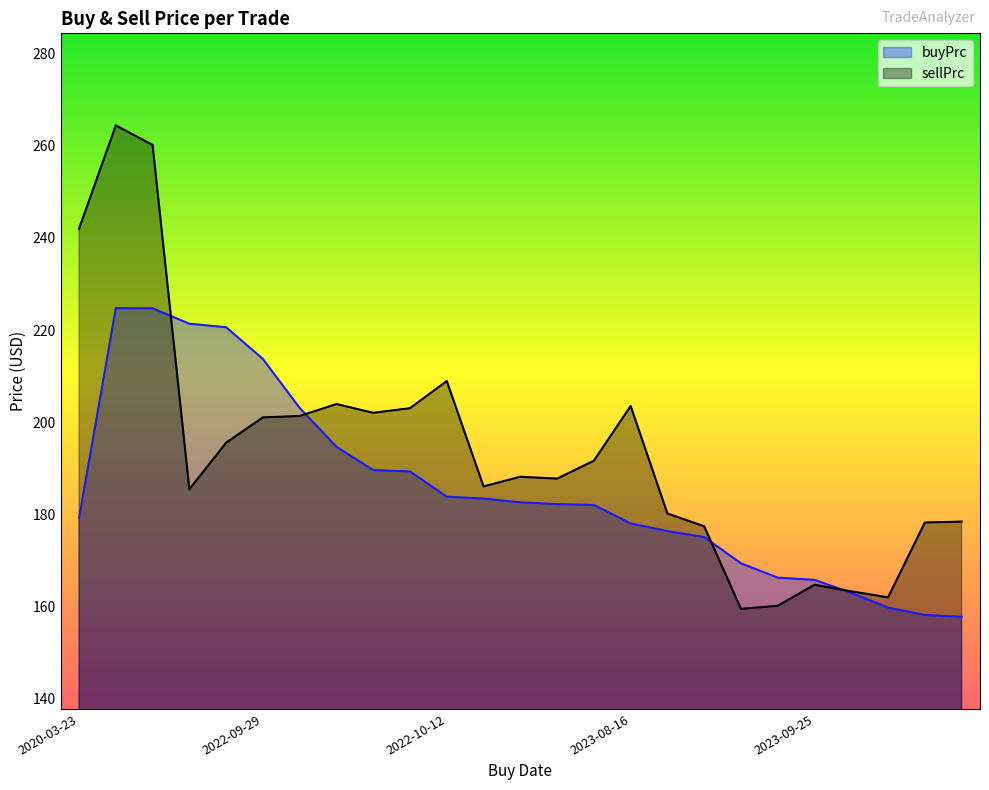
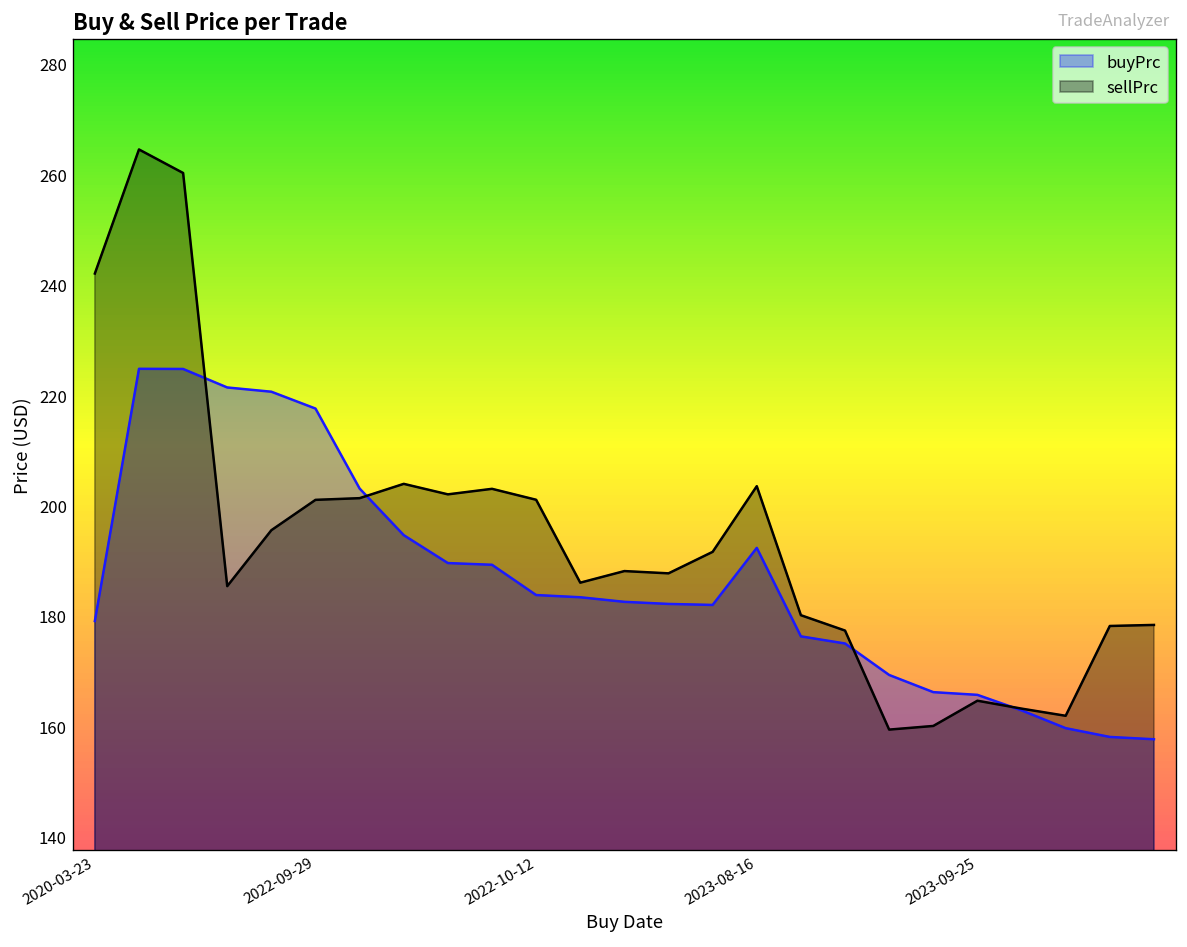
  {
    "buyPrc": {
      "2020-03-23": 179,
-     "2022-09-29": 214,
+     "2022-09-29": 218,
      "2022-10-12": 184,
-     "2023-08-16": 178,
+     "2023-08-16": 192,
      "2023-09-25": 166
    },
    "sellPrc": {
      "2020-03-23": 242,
      "2022-09-29": 201,
-     "2022-10-12": 209,
+     "2022-10-12": 201,
      "2023-08-16": 203,
      "2023-09-25": 165
    }
  }
